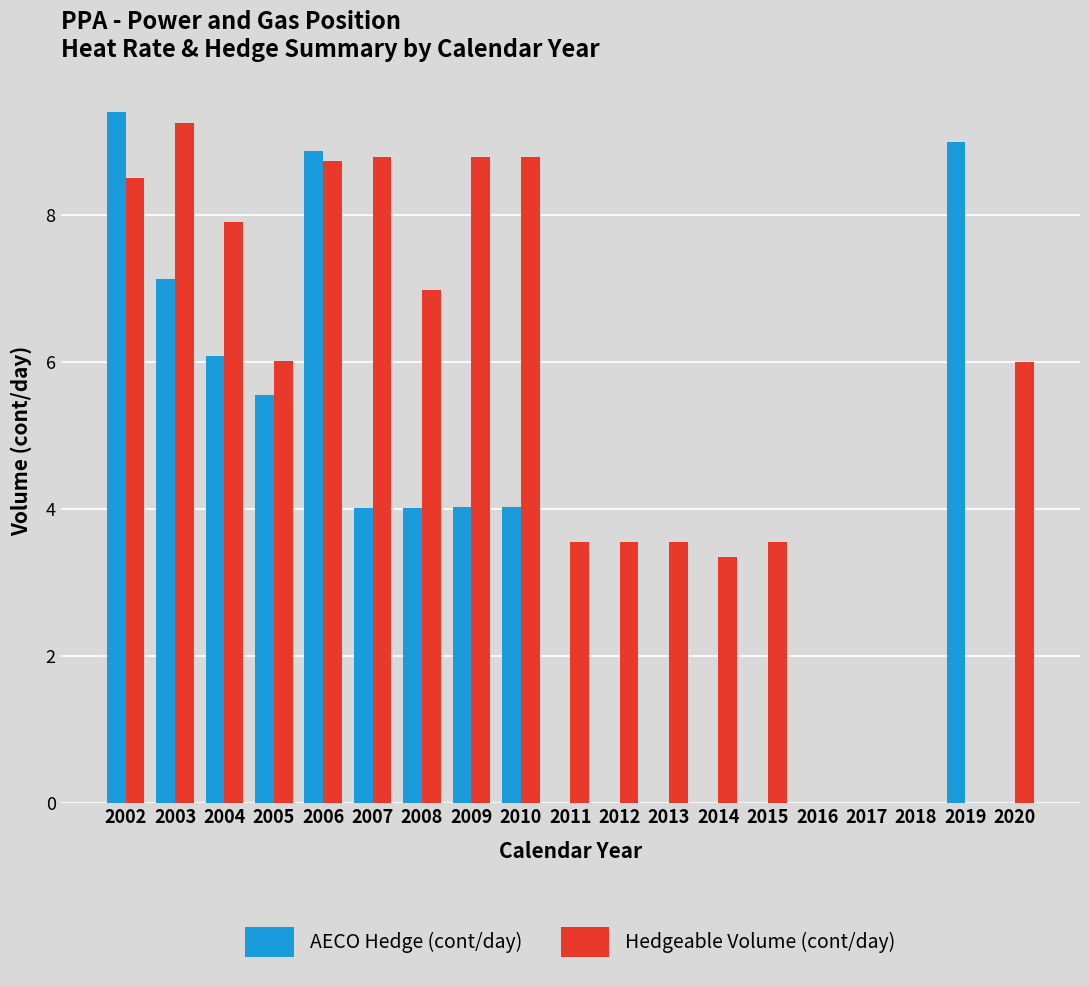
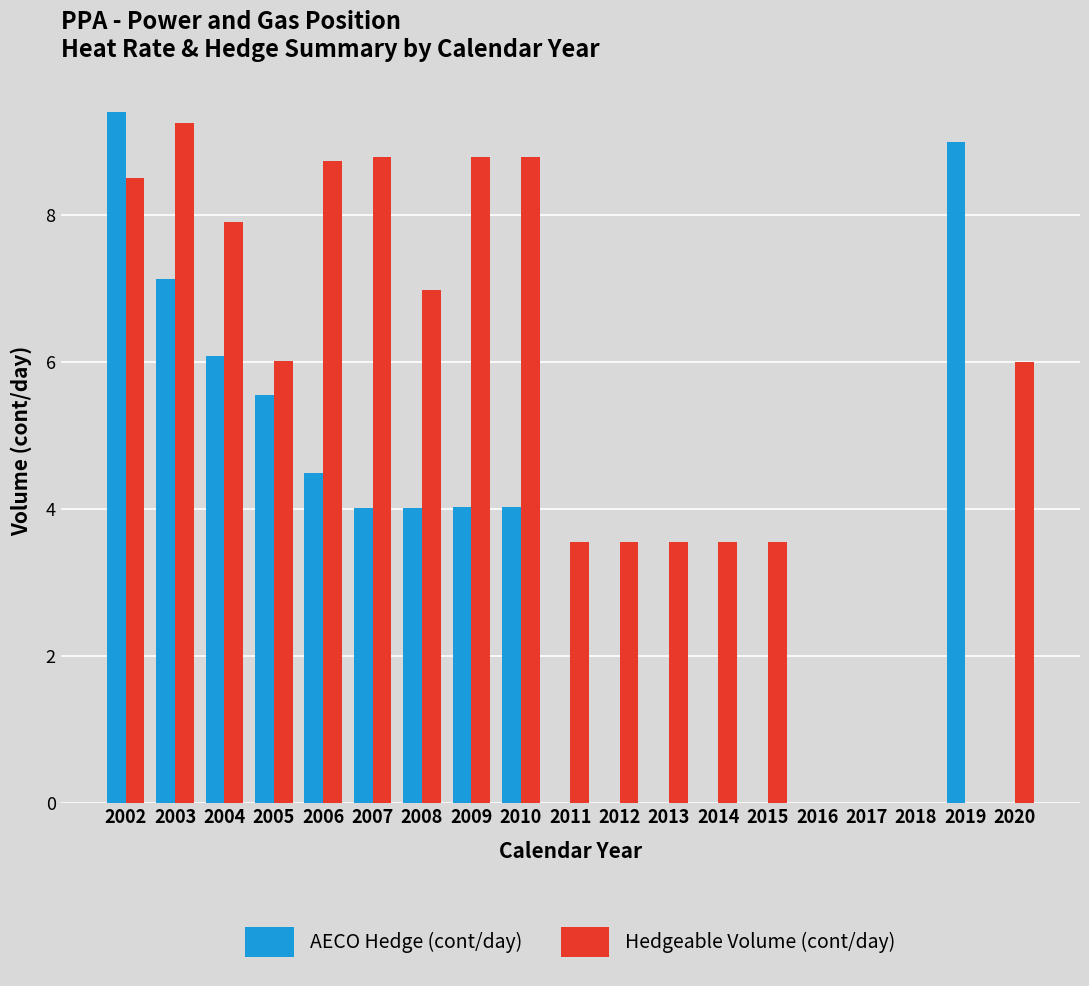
  {
    "AECO Hedge (cont/day)": {
      "2002": 9.4,
      "2003": 7.1,
      "2004": 6.1,
      "2005": 5.6,
-     "2006": 8.9,
+     "2006": 4.5,
      "2007": 4.0,
      "2008": 4.0,
      "2009": 4.0,
      "2010": 4.0,
      "2011": 0.0,
      "2012": 0.0,
      "2013": 0.0,
      "2014": 0.0,
      "2015": 0.0,
      "2016": 0.0,
      "2017": 0.0,
      "2018": 0.0,
      "2019": 9.0,
      "2020": 0.0
    },
    "Hedgeable Volume (cont/day)": {
      "2002": 8.5,
      "2003": 9.3,
      "2004": 7.9,
      "2005": 6.0,
      "2006": 8.7,
      "2007": 8.8,
      "2008": 7.0,
      "2009": 8.8,
      "2010": 8.8,
      "2011": 3.6,
      "2012": 3.6,
      "2013": 3.6,
-     "2014": 3.3,
+     "2014": 3.6,
      "2015": 3.6,
      "2016": 0.0,
      "2017": 0.0,
      "2018": 0.0,
      "2019": 0.0,
      "2020": 6.0
    }
  }
